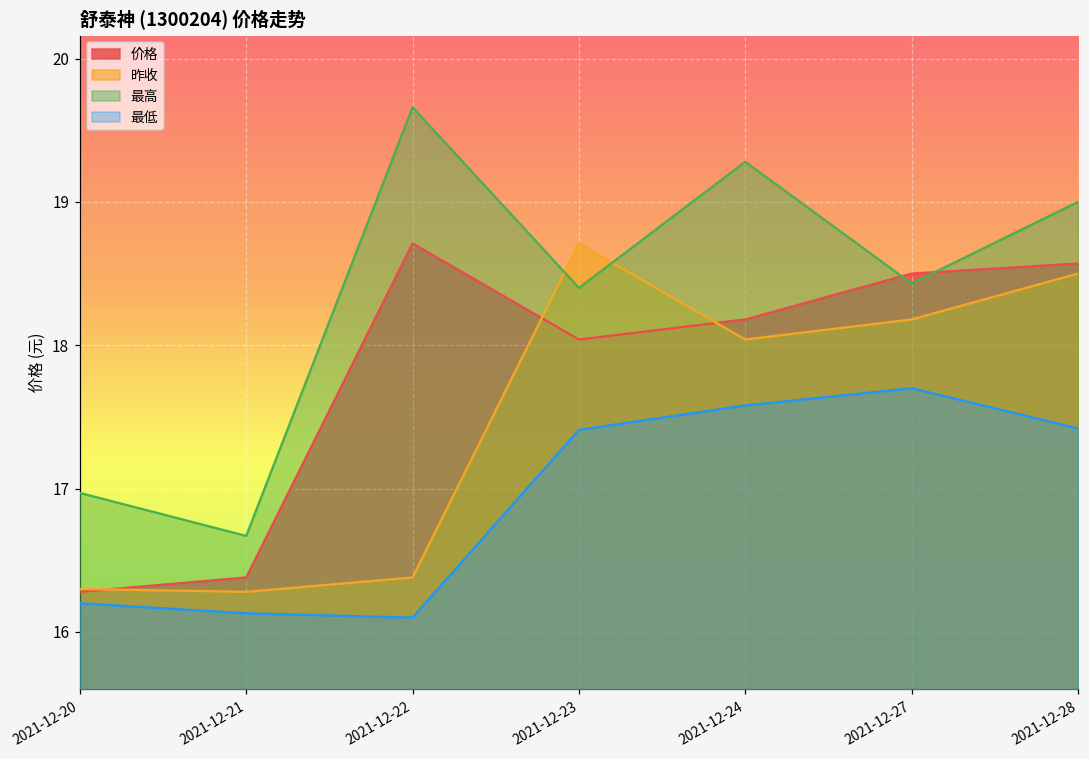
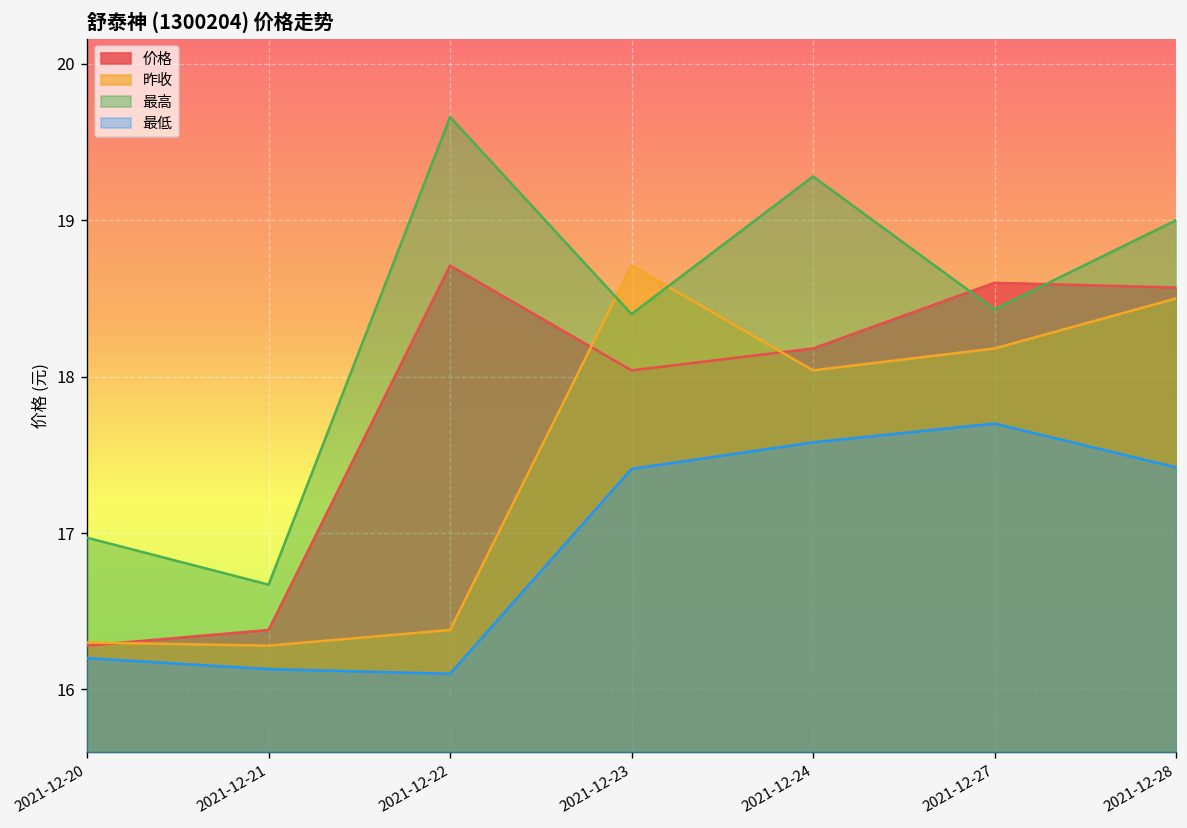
  {
    "价格": {
      "2021-12-20": 16.28,
      "2021-12-21": 16.38,
      "2021-12-22": 18.7,
      "2021-12-23": 18.04,
      "2021-12-24": 18.18,
-     "2021-12-27": 18.5,
+     "2021-12-27": 18.6,
      "2021-12-28": 18.57
    },
    "昨收": {
      "2021-12-20": 16.3,
      "2021-12-21": 16.28,
      "2021-12-22": 16.38,
      "2021-12-23": 18.7,
      "2021-12-24": 18.04,
      "2021-12-27": 18.18,
      "2021-12-28": 18.5
    },
    "最高": {
      "2021-12-20": 16.97,
      "2021-12-21": 16.67,
      "2021-12-22": 19.66,
      "2021-12-23": 18.4,
      "2021-12-24": 19.28,
      "2021-12-27": 18.43,
      "2021-12-28": 19.0
    },
    "最低": {
      "2021-12-20": 16.2,
      "2021-12-21": 16.13,
      "2021-12-22": 16.1,
      "2021-12-23": 17.4,
      "2021-12-24": 17.58,
      "2021-12-27": 17.7,
      "2021-12-28": 17.42
    }
  }
